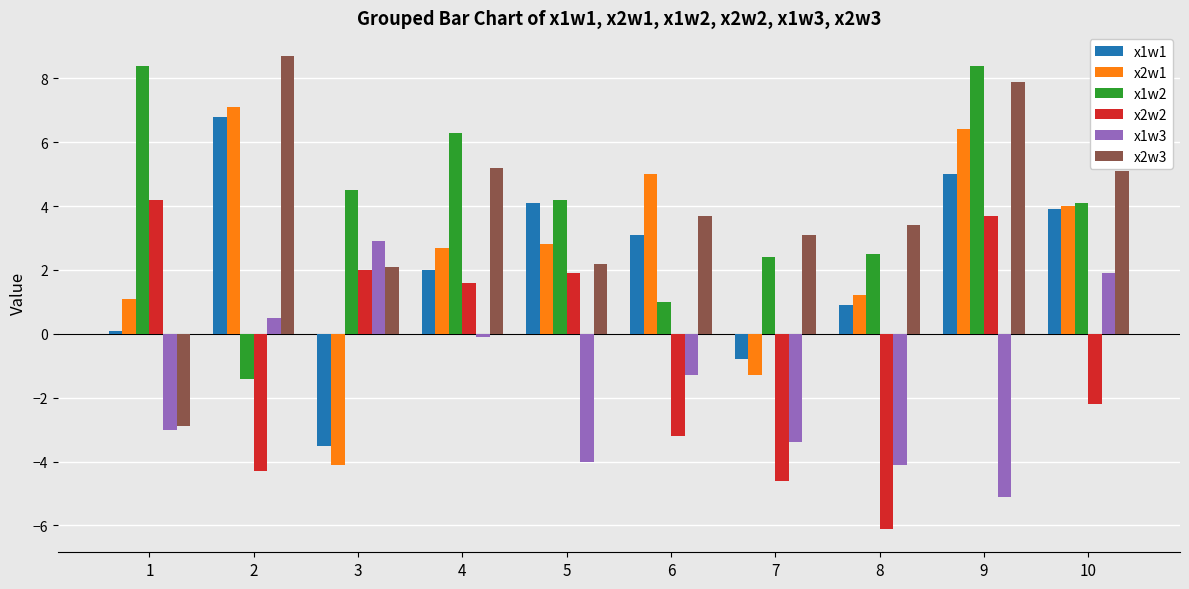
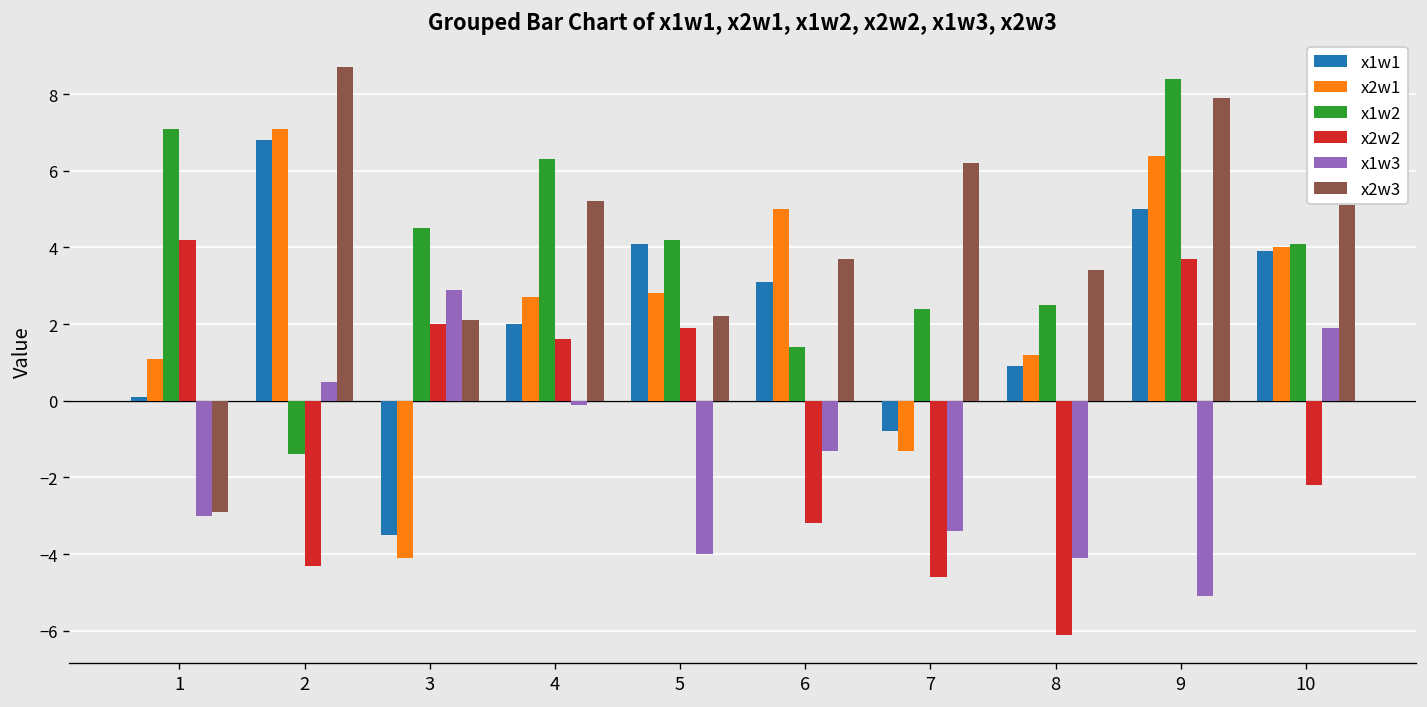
  {
    "x1w1": {
      "1": 0.1,
      "2": 6.8,
      "3": -3.5,
      "4": 2.0,
      "5": 4.1,
      "6": 3.1,
      "7": -0.8,
      "8": 0.9,
      "9": 5.0,
      "10": 3.9
    },
    "x2w1": {
      "1": 1.1,
      "2": 7.1,
      "3": -4.1,
      "4": 2.7,
      "5": 2.8,
      "6": 5.0,
      "7": -1.3,
      "8": 1.2,
      "9": 6.4,
      "10": 4.0
    },
    "x1w2": {
-     "1": 8.4,
+     "1": 7.1,
      "2": -1.4,
      "3": 4.5,
      "4": 6.3,
      "5": 4.2,
-     "6": 1.0,
+     "6": 1.4,
      "7": 2.4,
      "8": 2.5,
      "9": 8.4,
      "10": 4.1
    },
    "x2w2": {
      "1": 4.2,
      "2": -4.3,
      "3": 2.0,
      "4": 1.6,
      "5": 1.9,
      "6": -3.2,
      "7": -4.6,
      "8": -6.1,
      "9": 3.7,
      "10": -2.2
    },
    "x1w3": {
      "1": -3.0,
      "2": 0.5,
      "3": 2.9,
      "4": -0.1,
      "5": -4.0,
      "6": -1.3,
      "7": -3.4,
      "8": -4.1,
      "9": -5.1,
      "10": 1.9
    },
    "x2w3": {
      "1": -2.9,
      "2": 8.7,
      "3": 2.1,
      "4": 5.2,
      "5": 2.2,
      "6": 3.7,
-     "7": 3.1,
+     "7": 6.2,
      "8": 3.4,
      "9": 7.9,
      "10": 5.1
    }
  }
